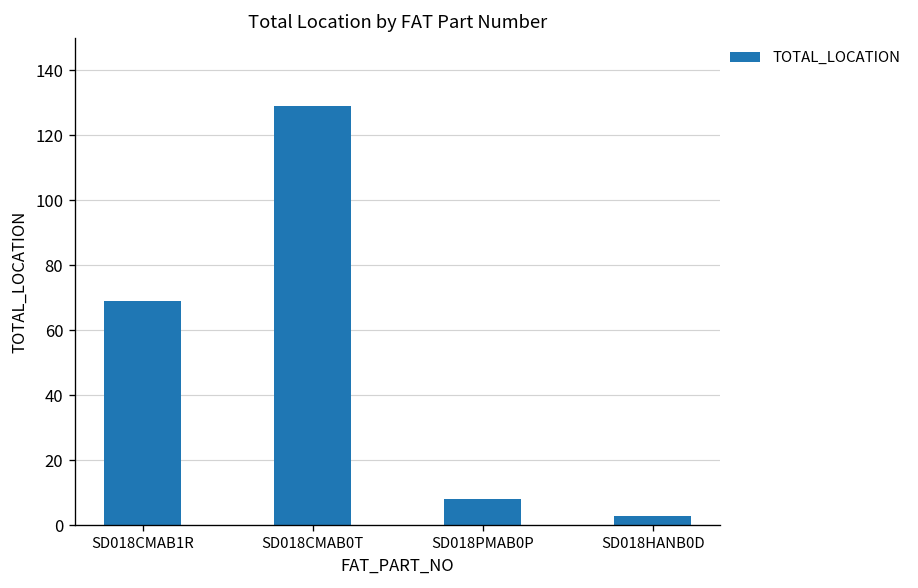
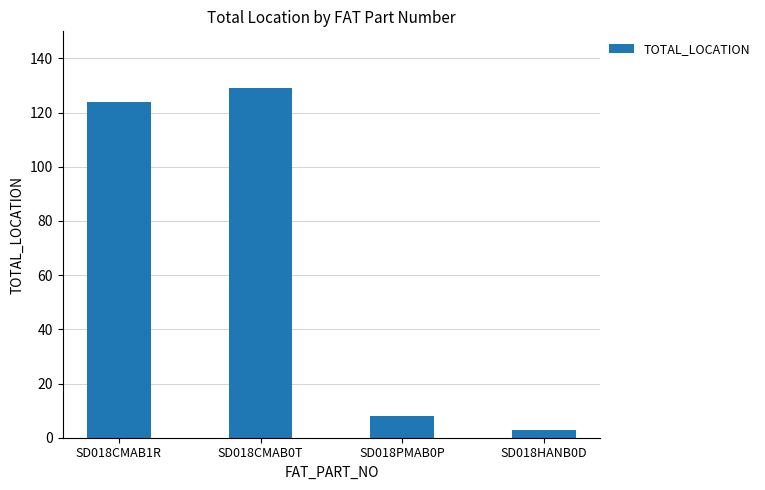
  {
-   "SD018CMAB1R": 69,
+   "SD018CMAB1R": 124,
    "SD018CMAB0T": 129,
    "SD018PMAB0P": 8,
    "SD018HANB0D": 3
  }
